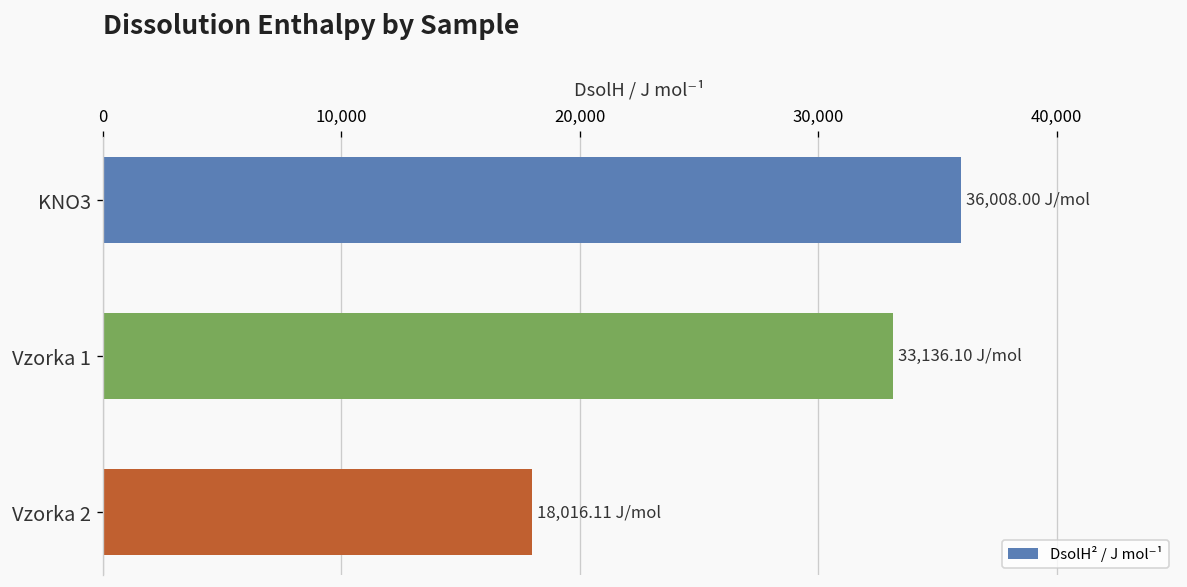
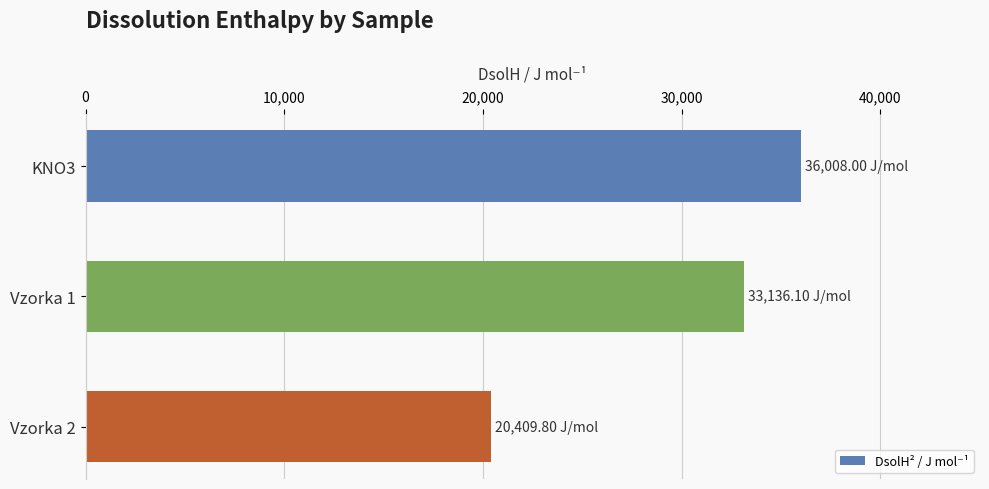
  {
    "KNO3": "36,008.00",
    "Vzorka 1": "33,136.10",
-   "Vzorka 2": "18,016.11"
+   "Vzorka 2": "20,409.80"
  }
